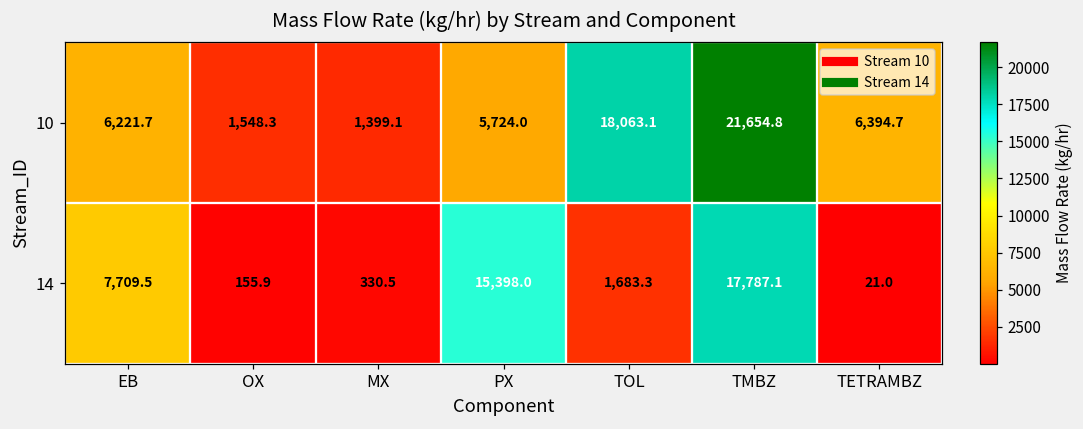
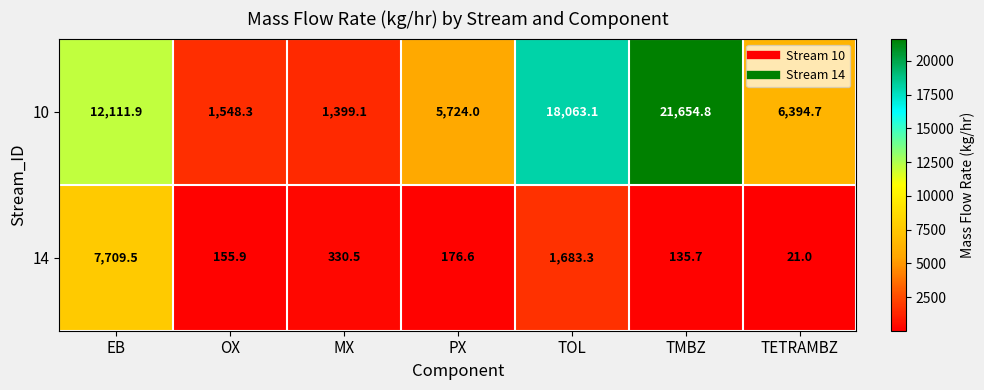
  {
    "10": {
-     "EB": "6,221.7",
+     "EB": "12,111.9",
      "OX": "1,548.3",
      "MX": "1,399.1",
      "PX": "5,724.0",
      "TOL": "18,063.1",
      "TMBZ": "21,654.8",
      "TETRAMBZ": "6,394.7"
    },
    "14": {
      "EB": "7,709.5",
      "OX": "155.9",
      "MX": "330.5",
-     "PX": "15,398.0",
+     "PX": "176.6",
      "TOL": "1,683.3",
-     "TMBZ": "17,787.1",
+     "TMBZ": "135.7",
      "TETRAMBZ": "21.0"
    }
  }
